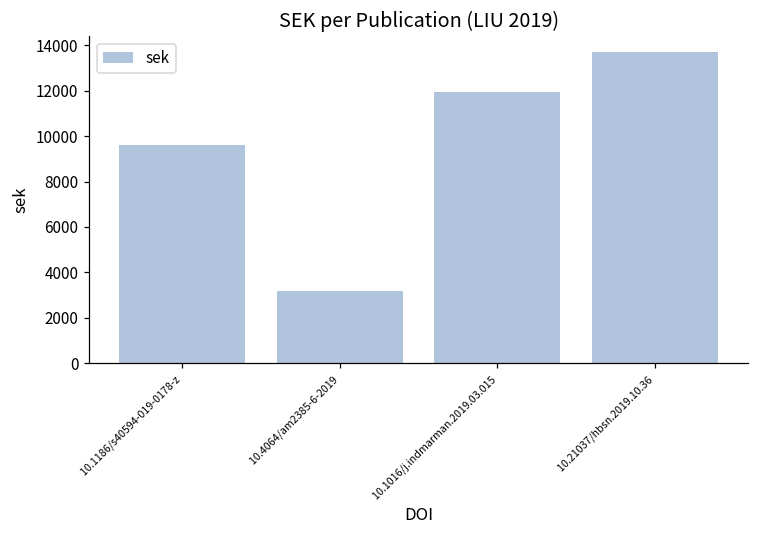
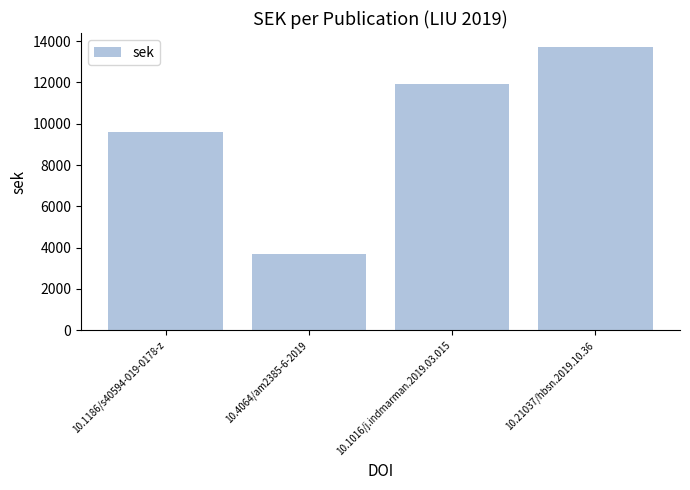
  {
    "10.1186/s40594-019-0178-z": 9600,
-   "10.4064/am2385-6-2019": 3200,
+   "10.4064/am2385-6-2019": 3700,
    "10.1016/j.indmarman.2019.03.015": 11900,
    "10.21037/hbsn.2019.10.36": 13700
  }
